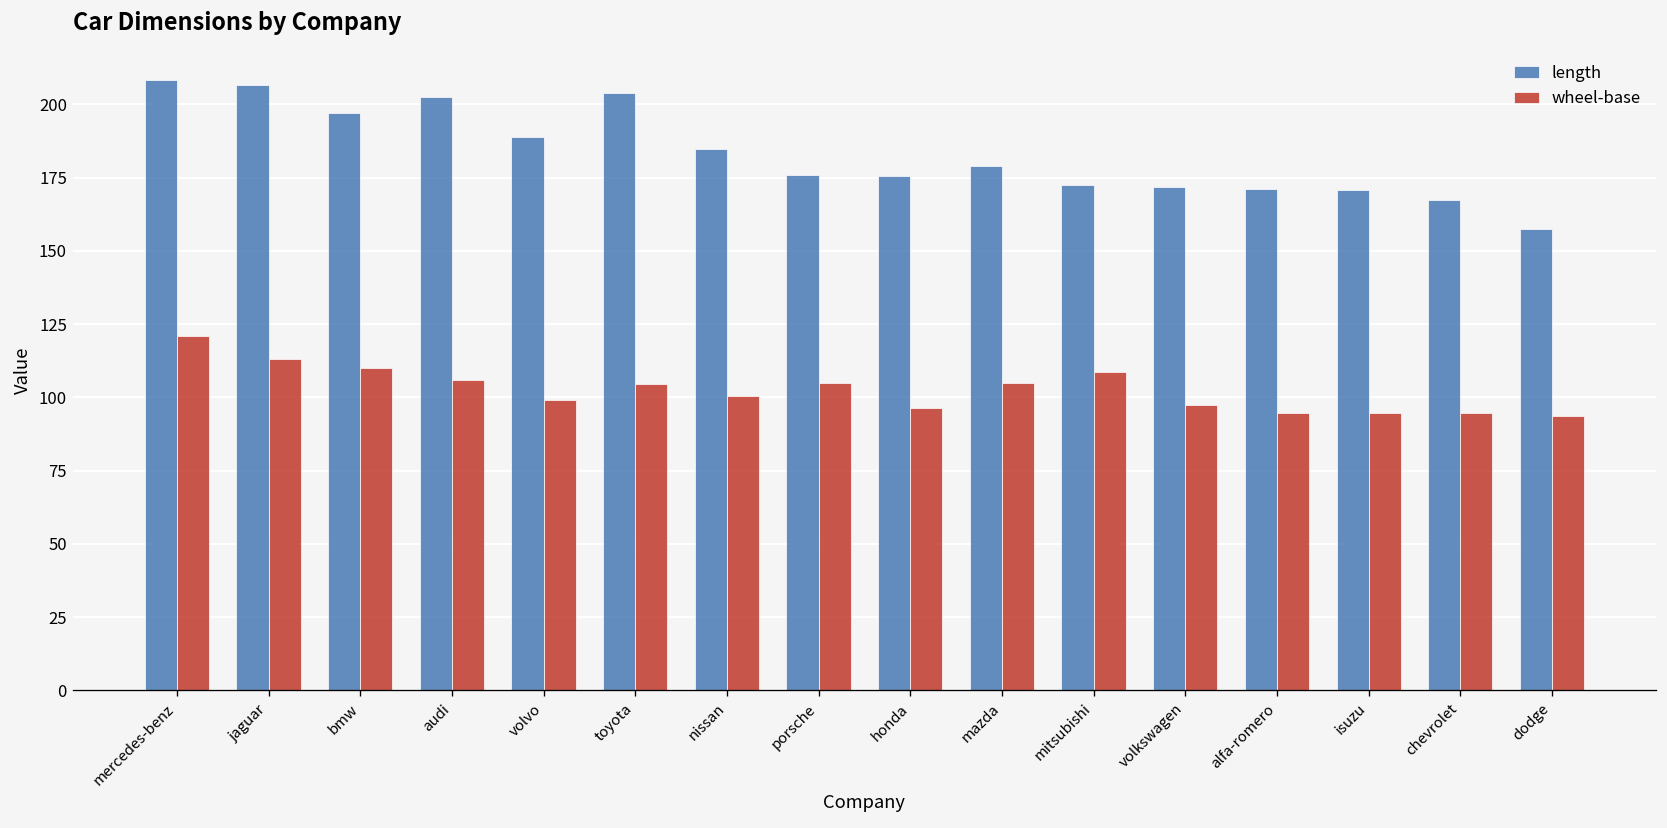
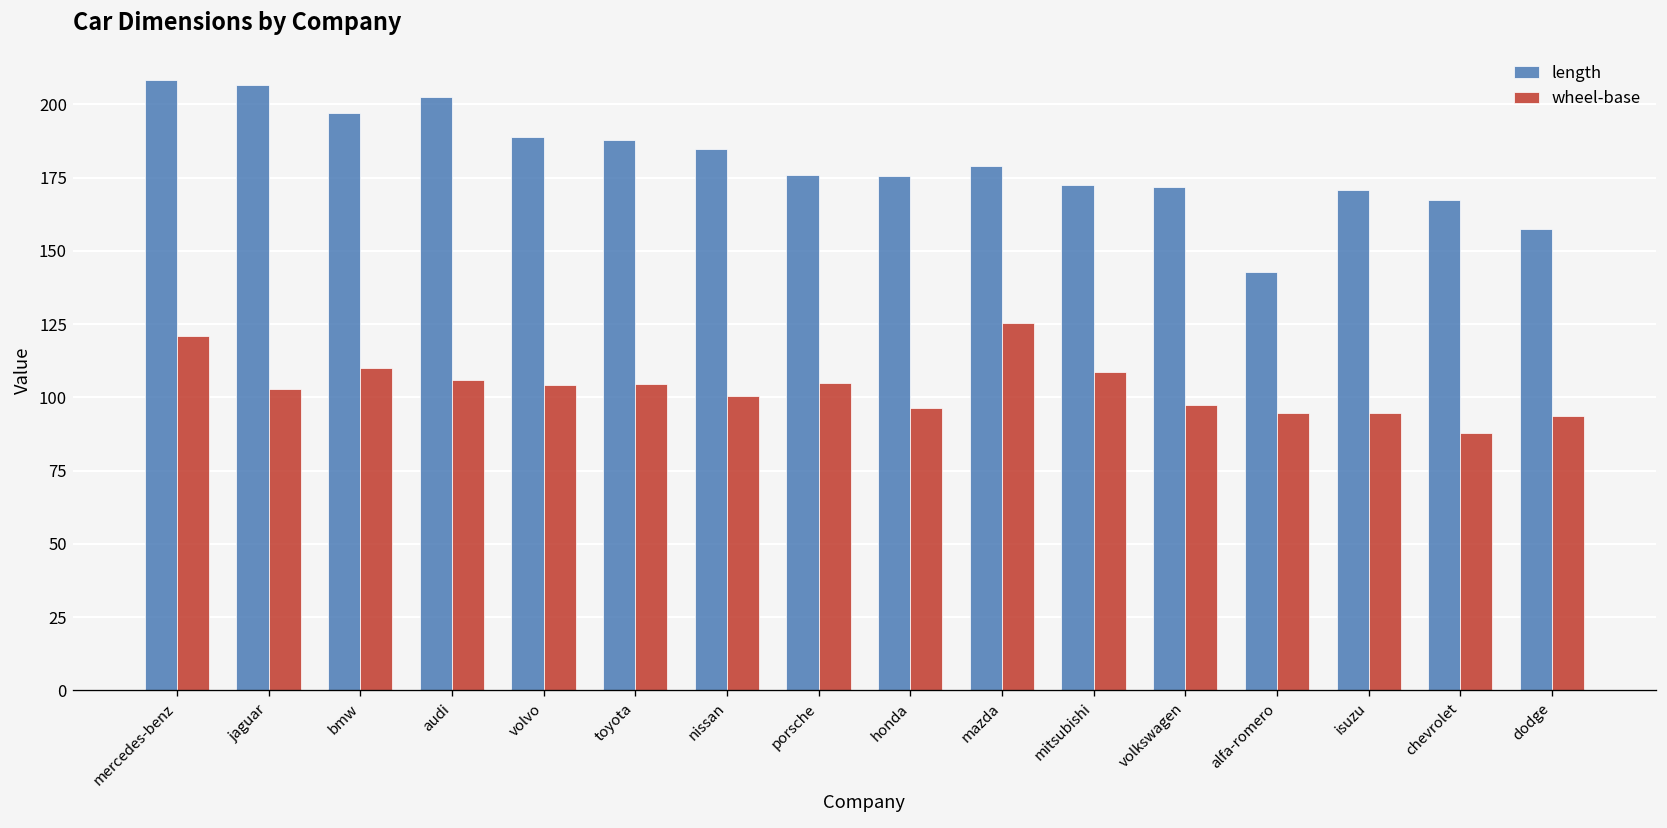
  {
    "length": {
      "mercedes-benz": 208,
      "jaguar": 207,
      "bmw": 197,
      "audi": 203,
      "volvo": 189,
-     "toyota": 204,
+     "toyota": 188,
      "nissan": 185,
      "porsche": 176,
      "honda": 175,
      "mazda": 179,
      "mitsubishi": 172,
      "volkswagen": 172,
-     "alfa-romero": 171,
+     "alfa-romero": 143,
      "isuzu": 171,
      "chevrolet": 167,
      "dodge": 157
    },
    "wheel-base": {
      "mercedes-benz": 121,
-     "jaguar": 113,
+     "jaguar": 103,
      "bmw": 110,
      "audi": 106,
-     "volvo": 99,
+     "volvo": 104,
      "toyota": 105,
      "nissan": 100,
      "porsche": 105,
      "honda": 97,
-     "mazda": 105,
+     "mazda": 126,
      "mitsubishi": 109,
      "volkswagen": 97,
      "alfa-romero": 95,
      "isuzu": 95,
-     "chevrolet": 95,
+     "chevrolet": 88,
      "dodge": 94
    }
  }
